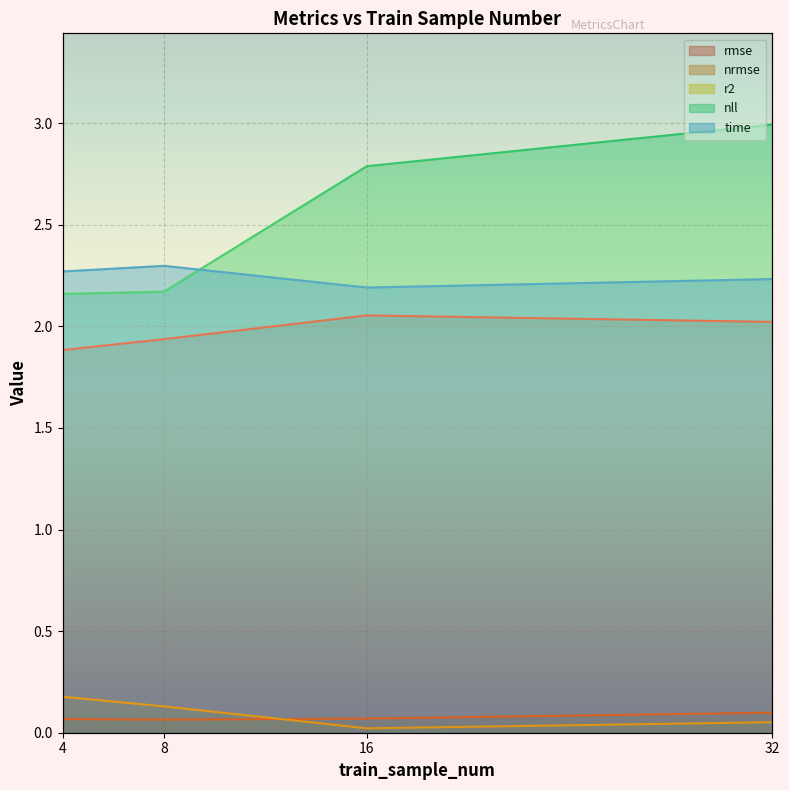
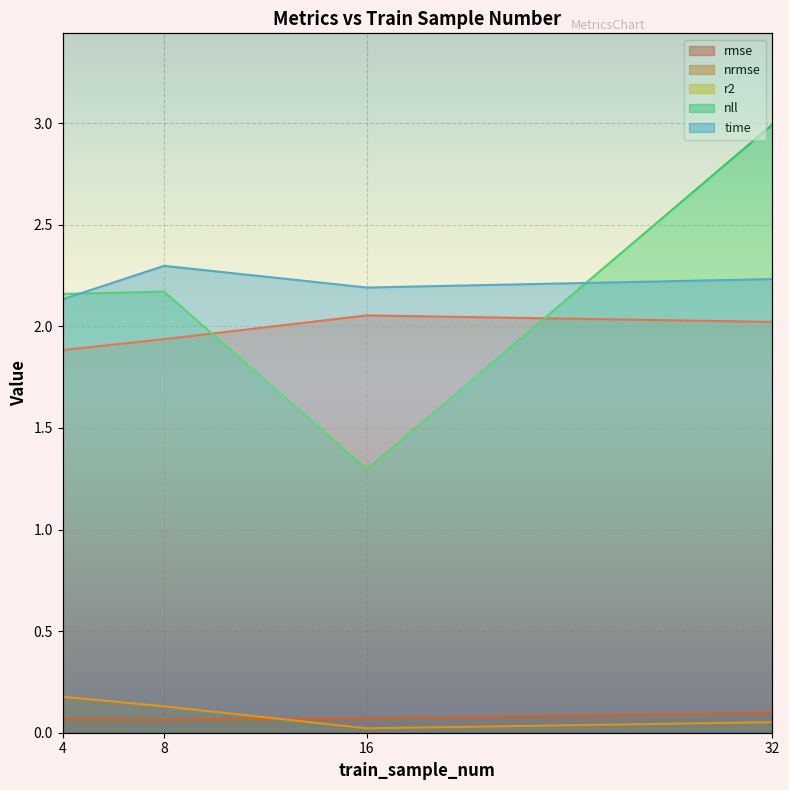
  {
    "nll": {
      "4": 2.16,
      "8": 2.17,
-     "16": 2.79,
+     "16": 1.30,
      "32": 2.99
    },
    "time": {
-     "4": 2.27,
+     "4": 2.13,
      "8": 2.30,
      "16": 2.19,
      "32": 2.23
    }
  }
